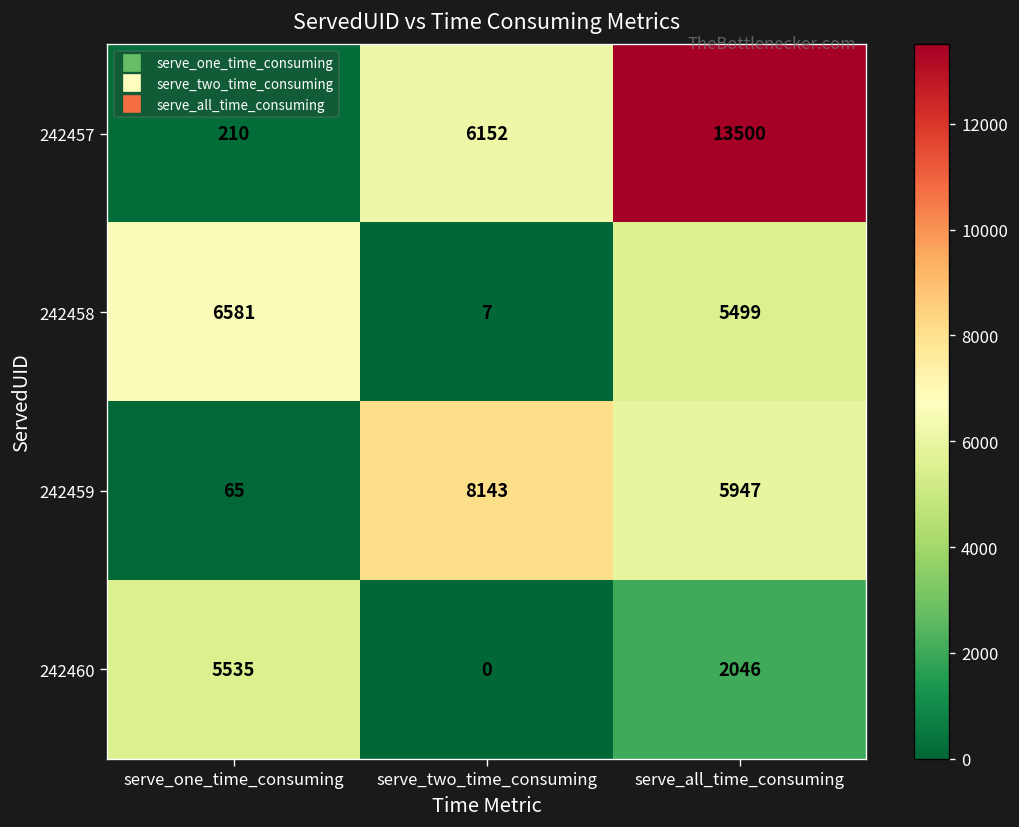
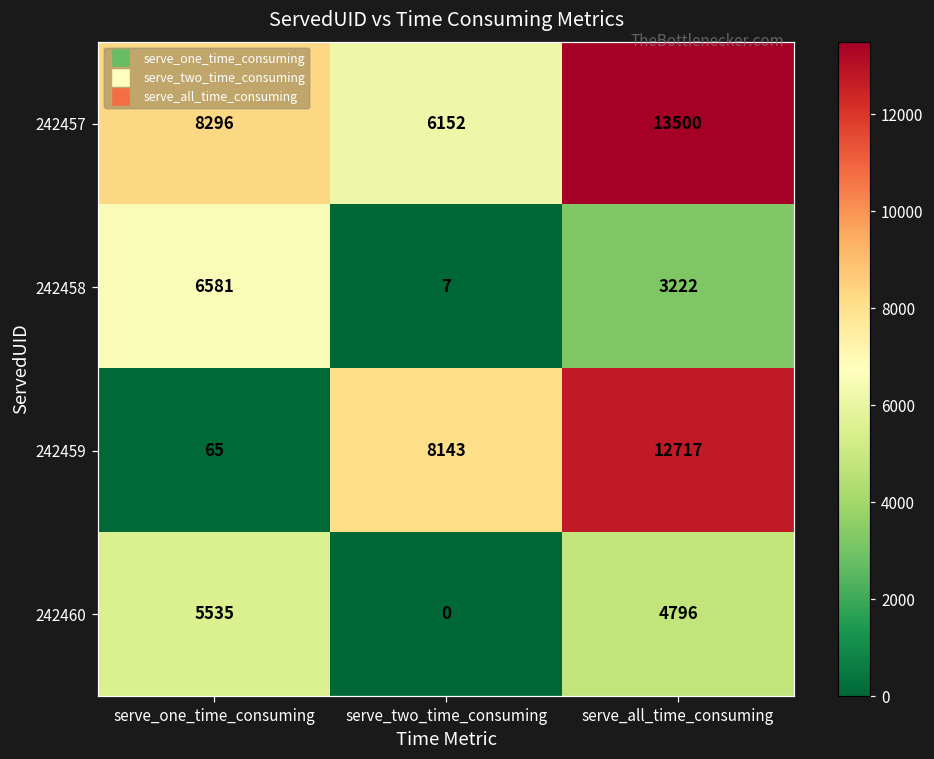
  {
    "242457": {
-     "serve_one_time_consuming": 210,
+     "serve_one_time_consuming": 8296,
      "serve_two_time_consuming": 6152,
      "serve_all_time_consuming": 13500
    },
    "242458": {
      "serve_one_time_consuming": 6581,
      "serve_two_time_consuming": 7,
-     "serve_all_time_consuming": 5499
+     "serve_all_time_consuming": 3222
    },
    "242459": {
      "serve_one_time_consuming": 65,
      "serve_two_time_consuming": 8143,
-     "serve_all_time_consuming": 5947
+     "serve_all_time_consuming": 12717
    },
    "242460": {
      "serve_one_time_consuming": 5535,
      "serve_two_time_consuming": 0,
-     "serve_all_time_consuming": 2046
+     "serve_all_time_consuming": 4796
    }
  }
